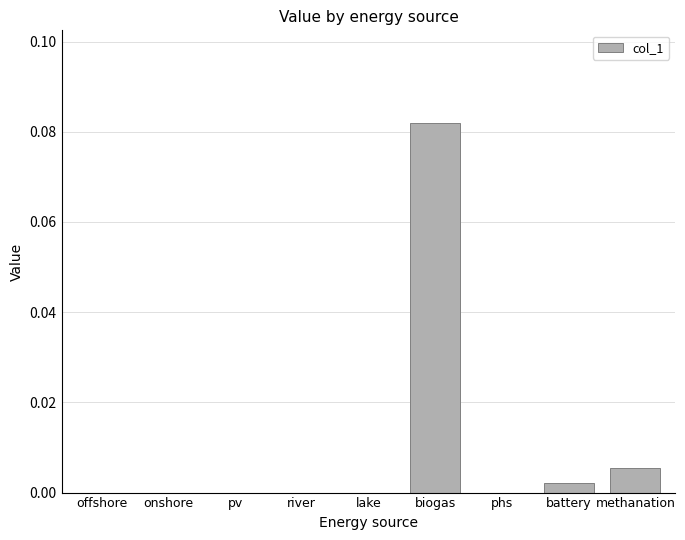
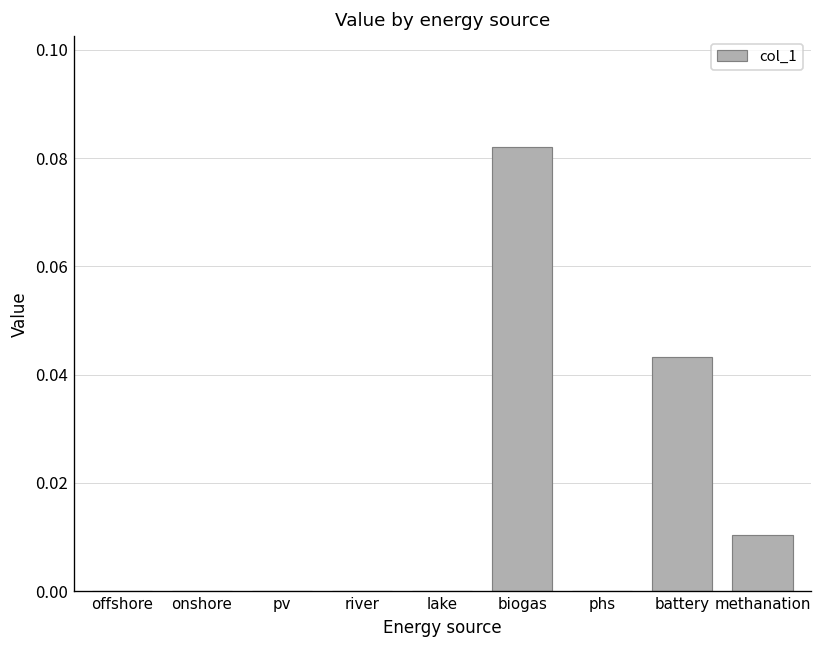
  {
    "offshore": 0.000,
    "onshore": 0.000,
    "pv": 0.000,
    "river": 0.000,
    "lake": 0.000,
    "biogas": 0.082,
    "phs": 0.000,
-   "battery": 0.002,
-   "methanation": 0.005
+   "battery": 0.043,
+   "methanation": 0.010
  }
